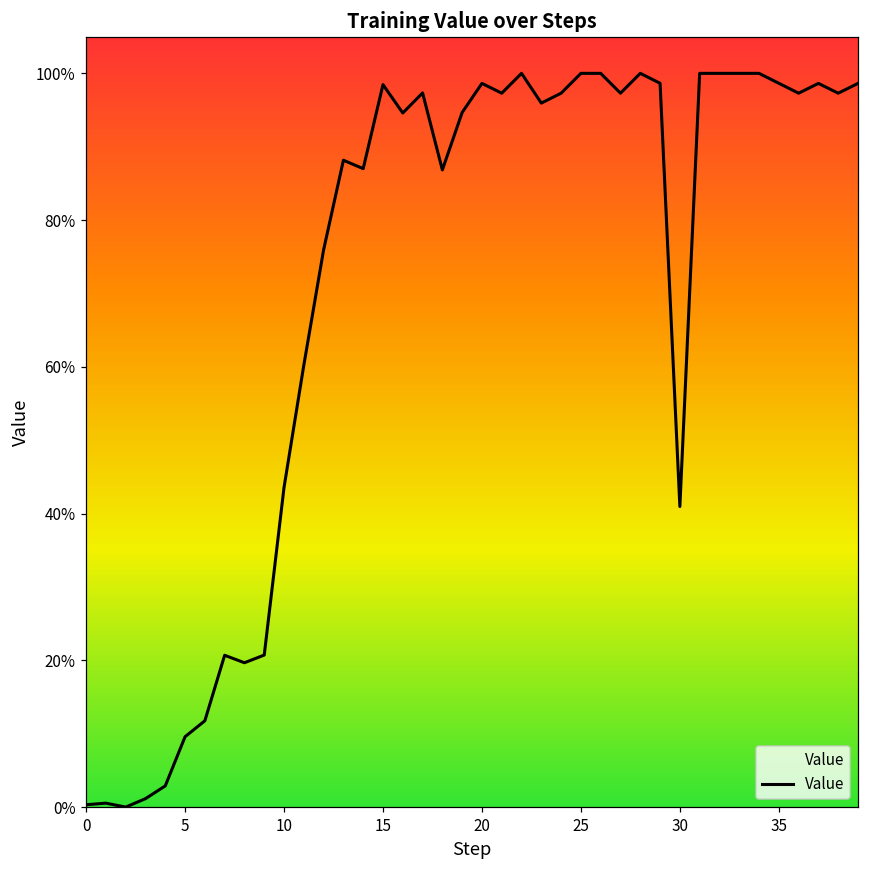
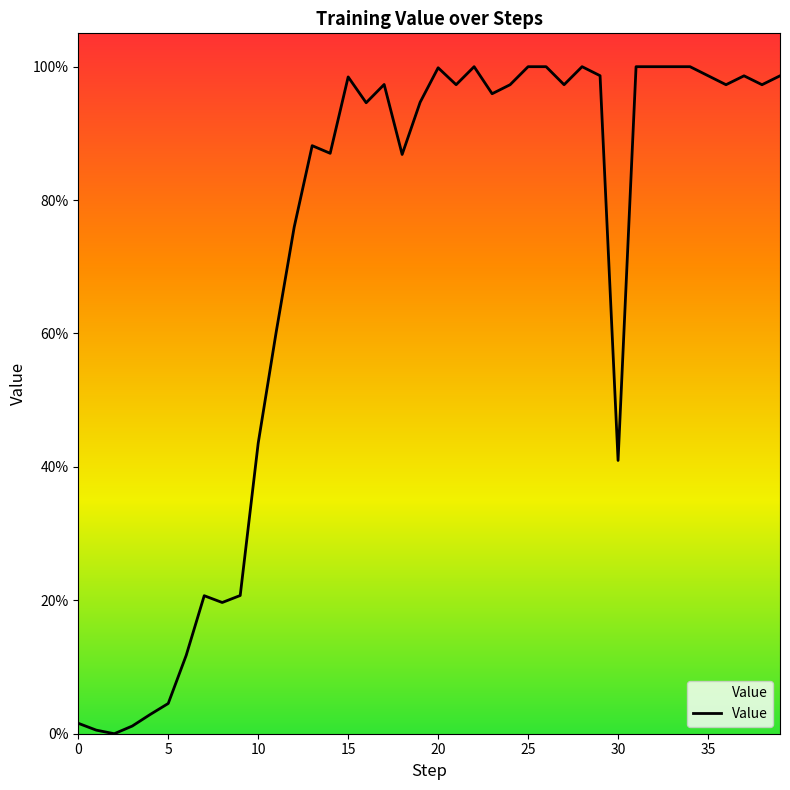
  {
-   "0": "0%",
-   "5": "10%",
+   "0": "2%",
+   "5": "5%",
    "10": "44%",
    "15": "98%",
-   "20": "99%",
+   "20": "100%",
    "25": "100%",
    "30": "41%",
    "35": "99%"
  }
